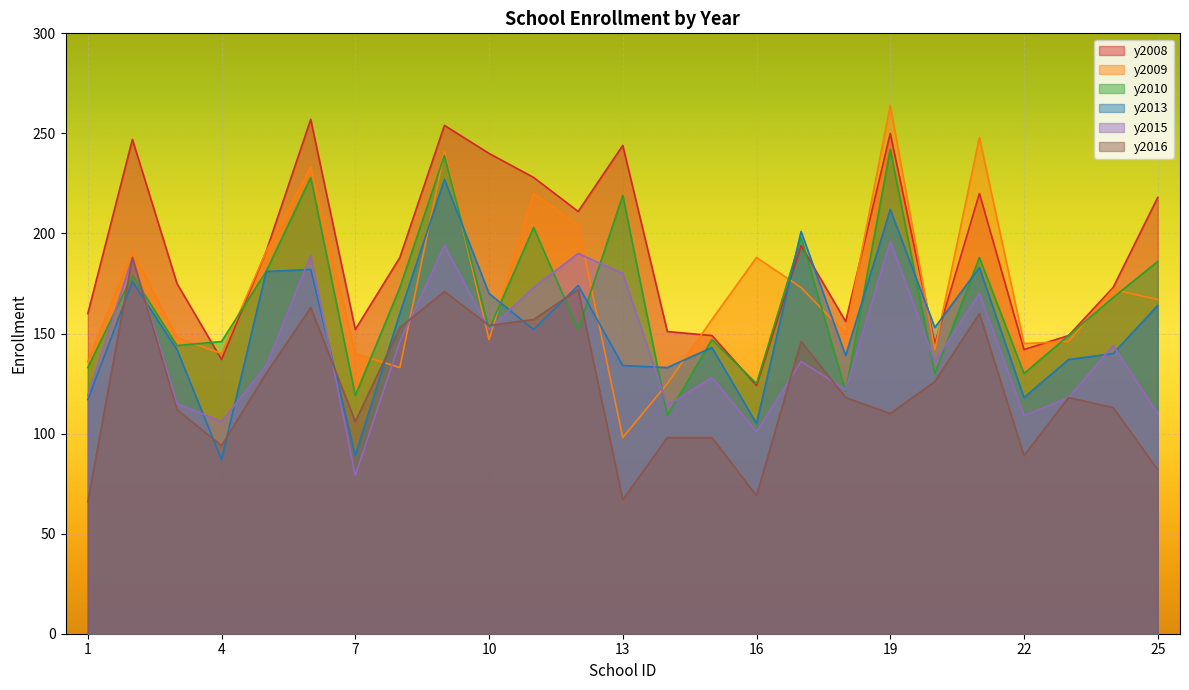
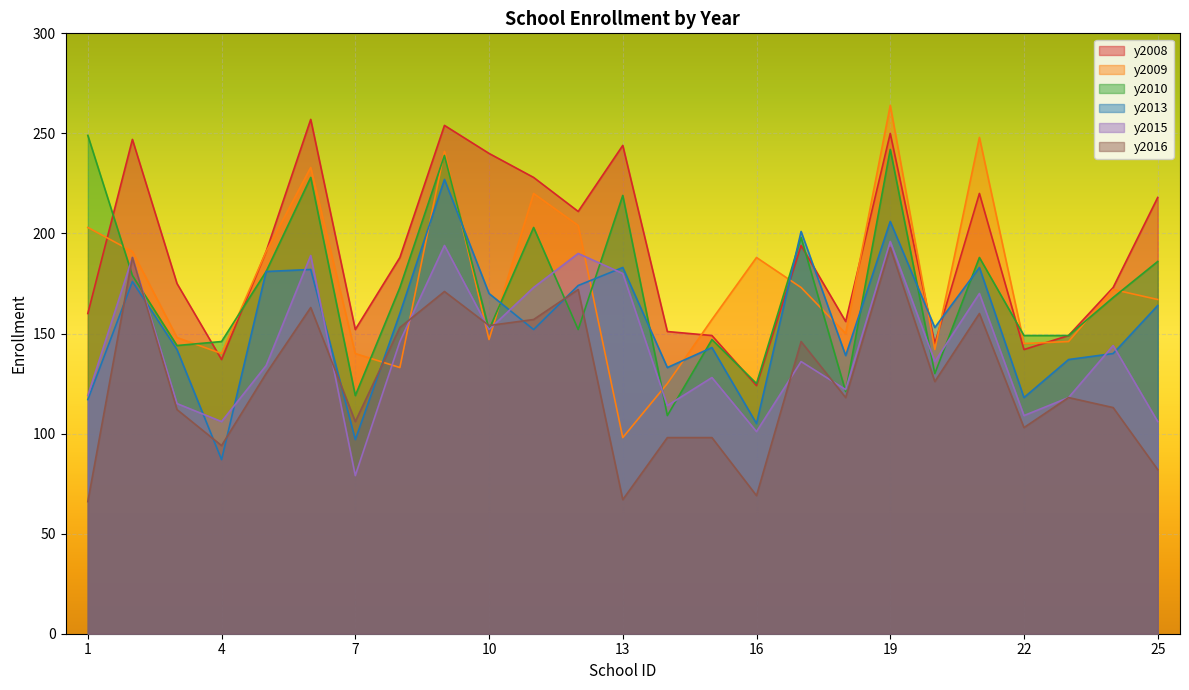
  {
    "y2008": {
      "1": 160,
      "4": 137,
      "7": 152,
      "10": 240,
      "13": 244,
      "19": 250,
      "22": 142,
      "25": 218
    },
    "y2009": {
-     "1": 136,
+     "1": 203,
      "4": 140,
      "7": 140,
      "10": 147,
      "13": 98,
      "16": 188,
      "19": 264,
      "22": 145,
      "25": 167
    },
    "y2010": {
-     "1": 133,
+     "1": 249,
      "4": 146,
      "7": 119,
      "13": 219,
      "19": 242,
-     "22": 130,
+     "22": 149,
      "25": 186
    },
    "y2013": {
      "1": 117,
      "4": 87,
-     "7": 89,
+     "7": 97,
      "10": 170,
-     "13": 134,
+     "13": 183,
      "16": 105,
-     "19": 212,
+     "19": 206,
      "22": 118,
      "25": 164
    },
    "y2015": {
      "1": 119,
      "4": 106,
      "7": 79,
      "13": 180,
      "16": 101,
      "19": 196,
      "22": 109,
-     "25": 110
+     "25": 106
    },
    "y2016": {
      "1": 66,
      "4": 94,
      "7": 106,
      "10": 154,
      "13": 67,
      "16": 69,
-     "19": 110,
-     "22": 89,
+     "19": 193,
+     "22": 103,
      "25": 82
    }
  }
